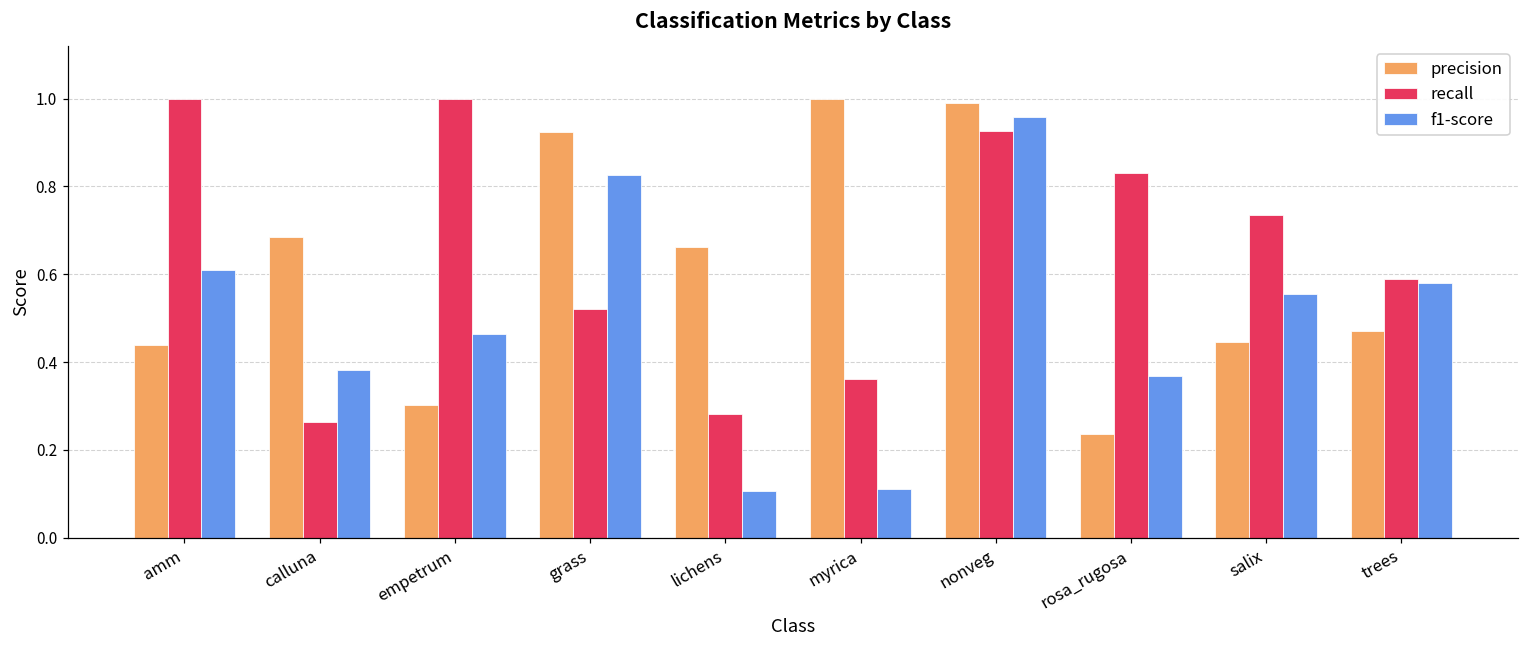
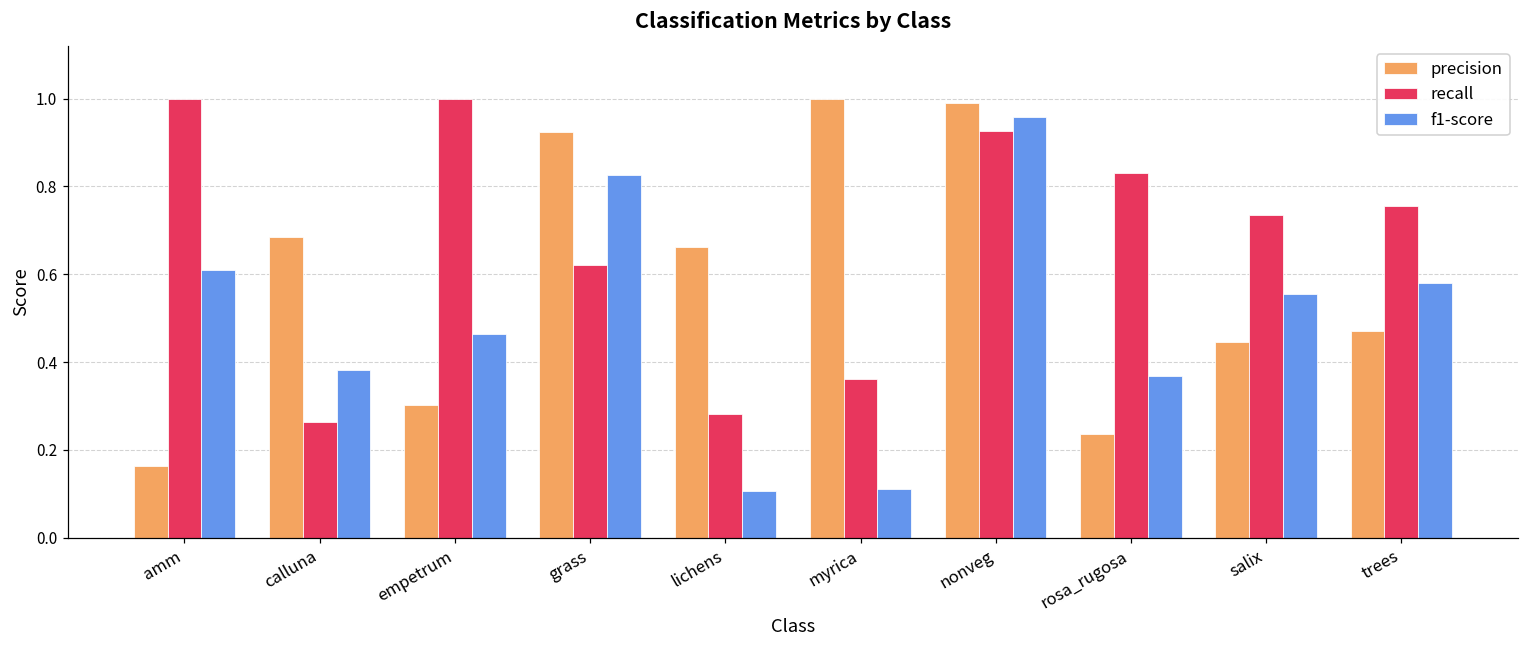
  {
    "precision": {
-     "amm": 0.44,
+     "amm": 0.16,
      "calluna": 0.69,
      "empetrum": 0.30,
      "grass": 0.92,
      "lichens": 0.66,
      "myrica": 1.00,
      "nonveg": 0.99,
      "rosa_rugosa": 0.24,
      "salix": 0.45,
      "trees": 0.47
    },
    "recall": {
      "amm": 1.00,
      "calluna": 0.26,
      "empetrum": 1.00,
-     "grass": 0.52,
+     "grass": 0.62,
      "lichens": 0.28,
      "myrica": 0.36,
      "nonveg": 0.93,
      "rosa_rugosa": 0.83,
      "salix": 0.73,
-     "trees": 0.59
+     "trees": 0.75
    },
    "f1-score": {
      "amm": 0.61,
      "calluna": 0.38,
      "empetrum": 0.46,
      "grass": 0.83,
      "lichens": 0.11,
      "myrica": 0.11,
      "nonveg": 0.96,
      "rosa_rugosa": 0.37,
      "salix": 0.56,
      "trees": 0.58
    }
  }
